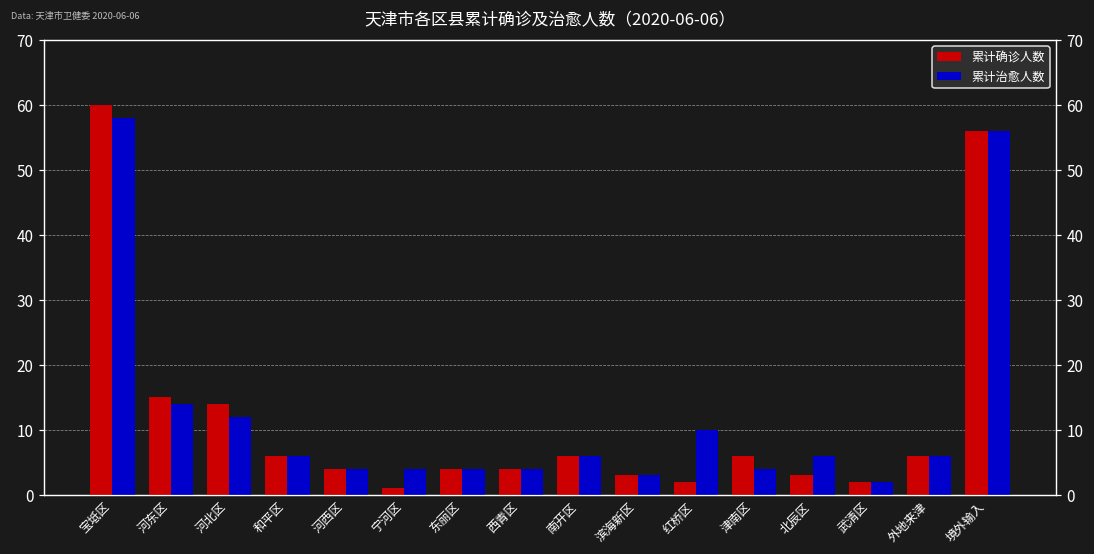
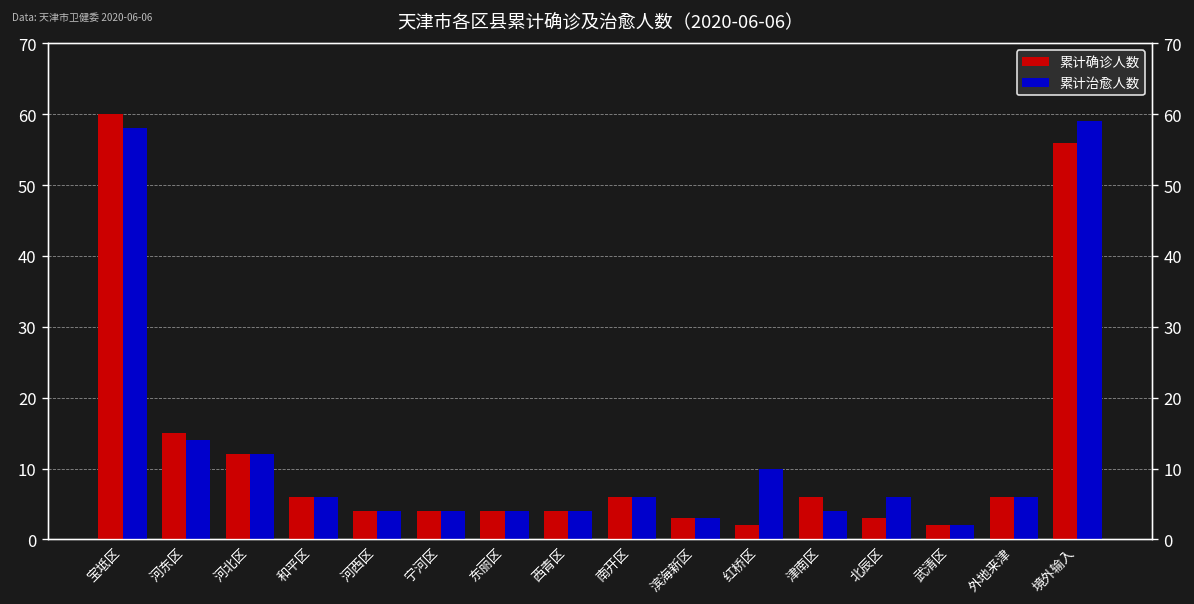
  {
    "累计确诊人数": {
      "宝坻区": 60,
      "河东区": 15,
-     "河北区": 14,
+     "河北区": 12,
      "和平区": 6,
      "河西区": 4,
-     "宁河区": 1,
+     "宁河区": 4,
      "东丽区": 4,
      "西青区": 4,
      "南开区": 6,
      "滨海新区": 3,
      "红桥区": 2,
      "津南区": 6,
      "北辰区": 3,
      "武清区": 2,
      "外地来津": 6,
      "境外输入": 56
    },
    "累计治愈人数": {
      "宝坻区": 58,
      "河东区": 14,
      "河北区": 12,
      "和平区": 6,
      "河西区": 4,
      "宁河区": 4,
      "东丽区": 4,
      "西青区": 4,
      "南开区": 6,
      "滨海新区": 3,
      "红桥区": 10,
      "津南区": 4,
      "北辰区": 6,
      "武清区": 2,
      "外地来津": 6,
-     "境外输入": 56
+     "境外输入": 59
    }
  }
